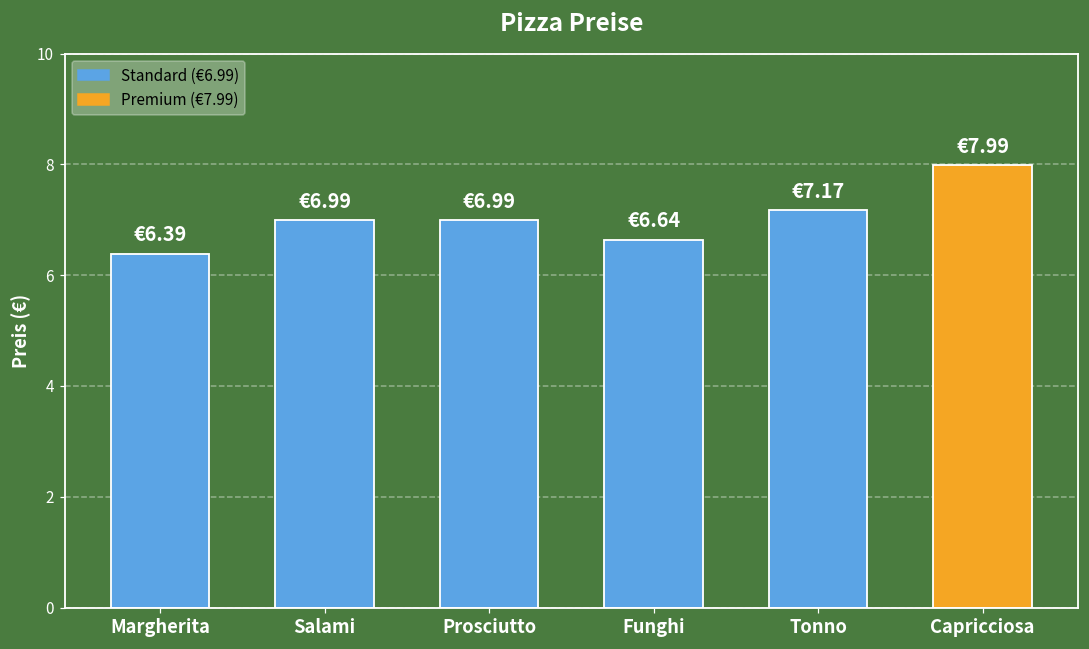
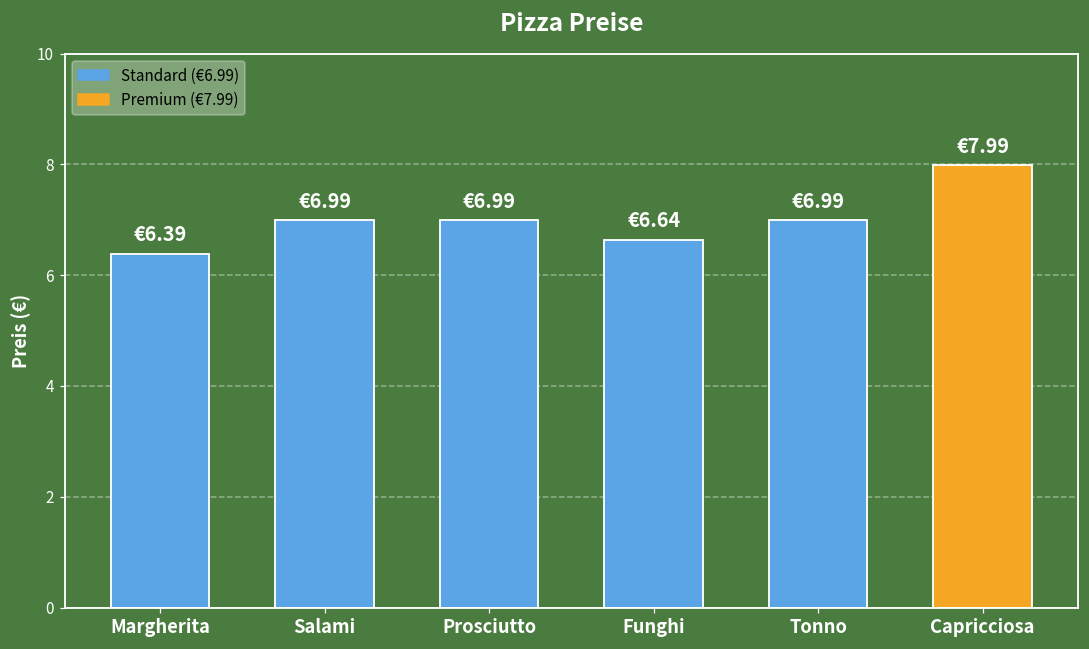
  {
    "Margherita": "€6.39",
    "Salami": "€6.99",
    "Prosciutto": "€6.99",
    "Funghi": "€6.64",
-   "Tonno": "€7.17",
+   "Tonno": "€6.99",
    "Capricciosa": "€7.99"
  }
